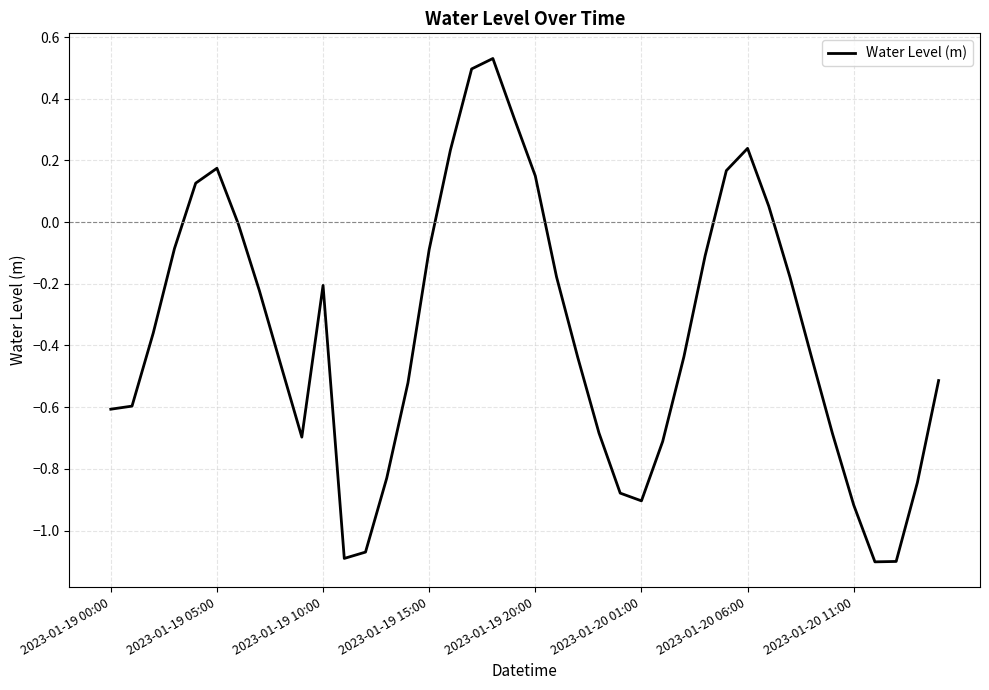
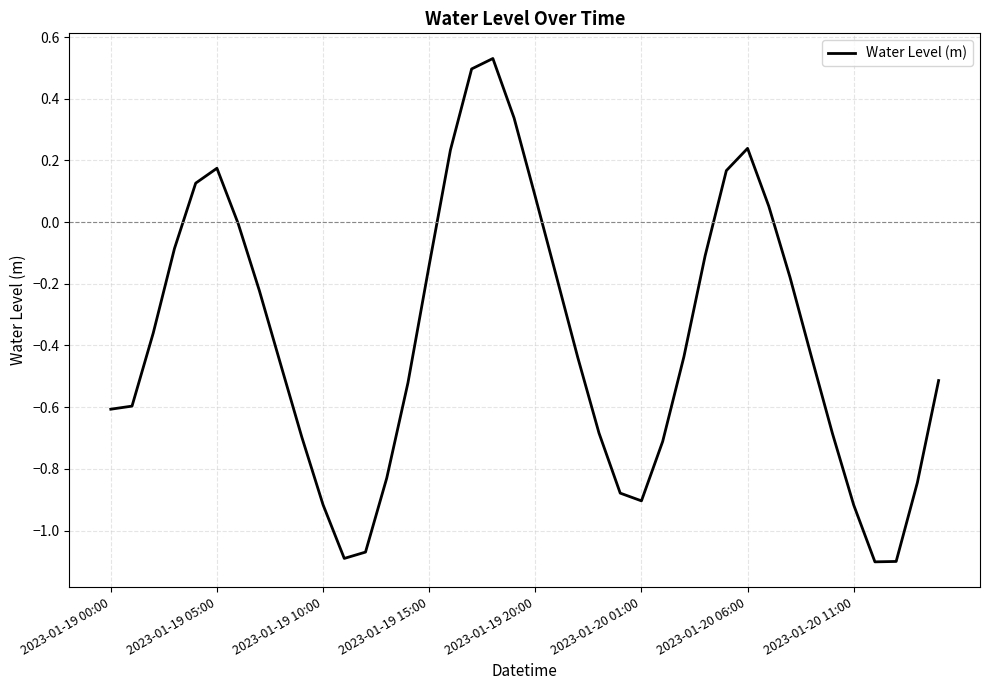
  {
    "2023-01-19 00:00": -0.61,
    "2023-01-19 05:00": 0.17,
-   "2023-01-19 10:00": -0.21,
-   "2023-01-19 15:00": -0.09,
-   "2023-01-19 20:00": 0.15,
+   "2023-01-19 10:00": -0.92,
+   "2023-01-19 15:00": -0.14,
+   "2023-01-19 20:00": 0.08,
    "2023-01-20 01:00": -0.90,
    "2023-01-20 06:00": 0.24,
    "2023-01-20 11:00": -0.92
  }
